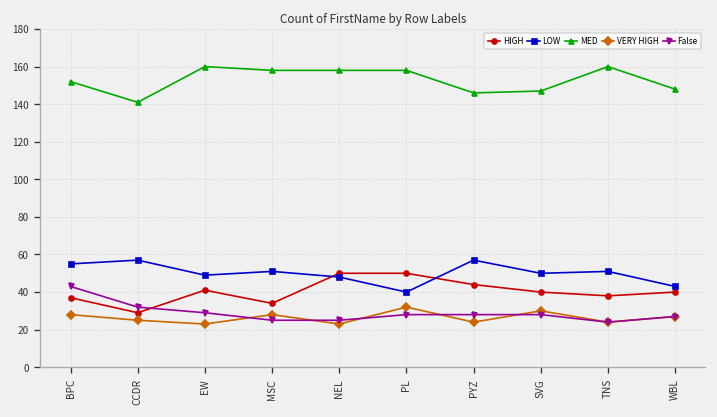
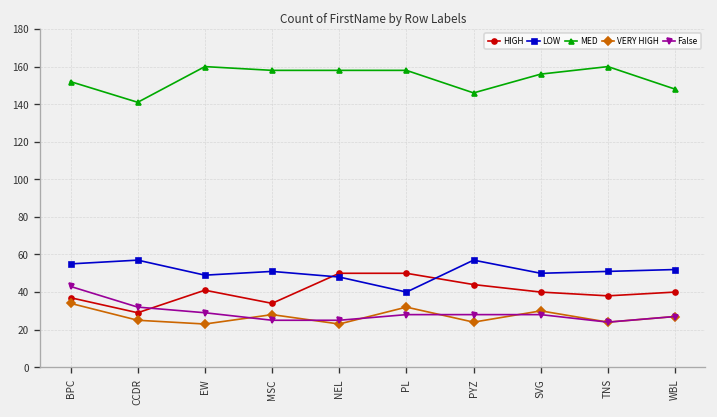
  {
    "HIGH": {
      "BPC": 37,
      "CCDR": 29,
      "EW": 41,
      "MSC": 34,
      "NEL": 50,
      "PL": 50,
      "PYZ": 44,
      "SVG": 40,
      "TNS": 38,
      "WBL": 40
    },
    "LOW": {
      "BPC": 55,
      "CCDR": 57,
      "EW": 49,
      "MSC": 51,
      "NEL": 48,
      "PL": 40,
      "PYZ": 57,
      "SVG": 50,
      "TNS": 51,
-     "WBL": 43
+     "WBL": 52
    },
    "MED": {
      "BPC": 152,
      "CCDR": 141,
      "EW": 160,
      "MSC": 158,
      "NEL": 158,
      "PL": 158,
      "PYZ": 146,
-     "SVG": 147,
+     "SVG": 156,
      "TNS": 160,
      "WBL": 148
    },
    "VERY HIGH": {
-     "BPC": 28,
+     "BPC": 34,
      "CCDR": 25,
      "EW": 23,
      "MSC": 28,
      "NEL": 23,
      "PL": 32,
      "PYZ": 24,
      "SVG": 30
    },
    "False": {
      "BPC": 43,
      "CCDR": 32,
      "EW": 29,
      "MSC": 25,
      "NEL": 25,
      "PL": 28,
      "PYZ": 28,
      "SVG": 28
    }
  }
